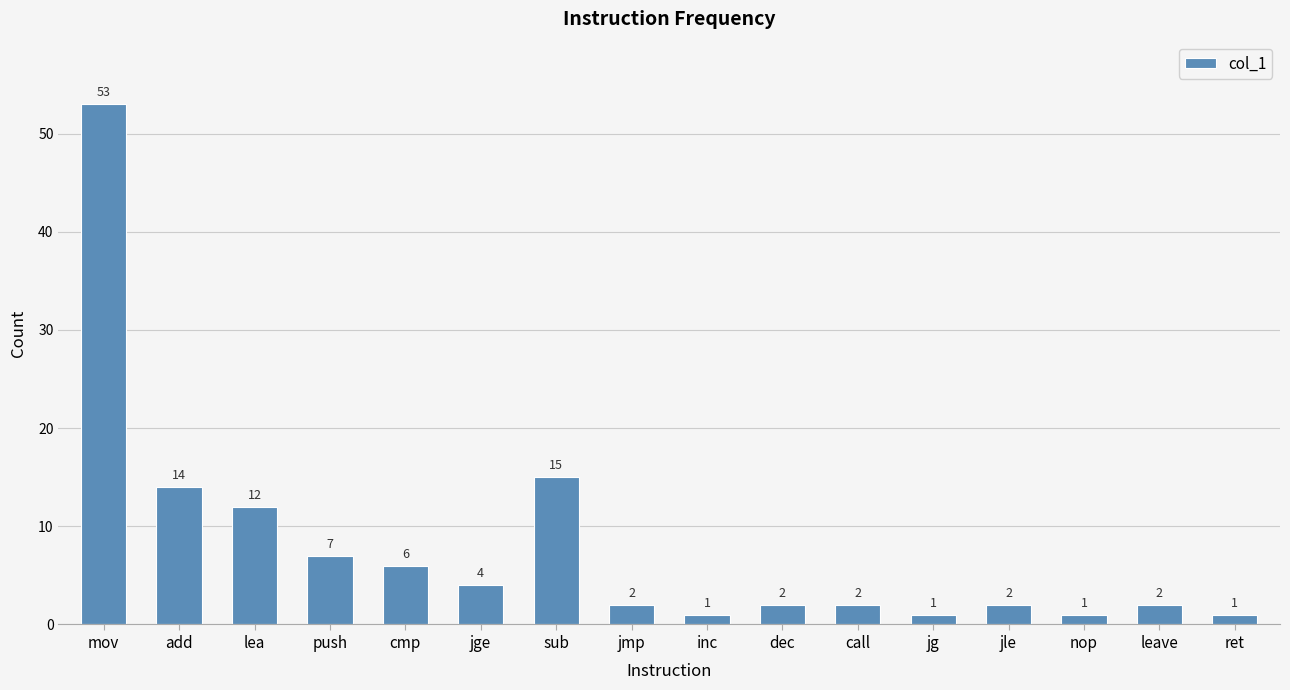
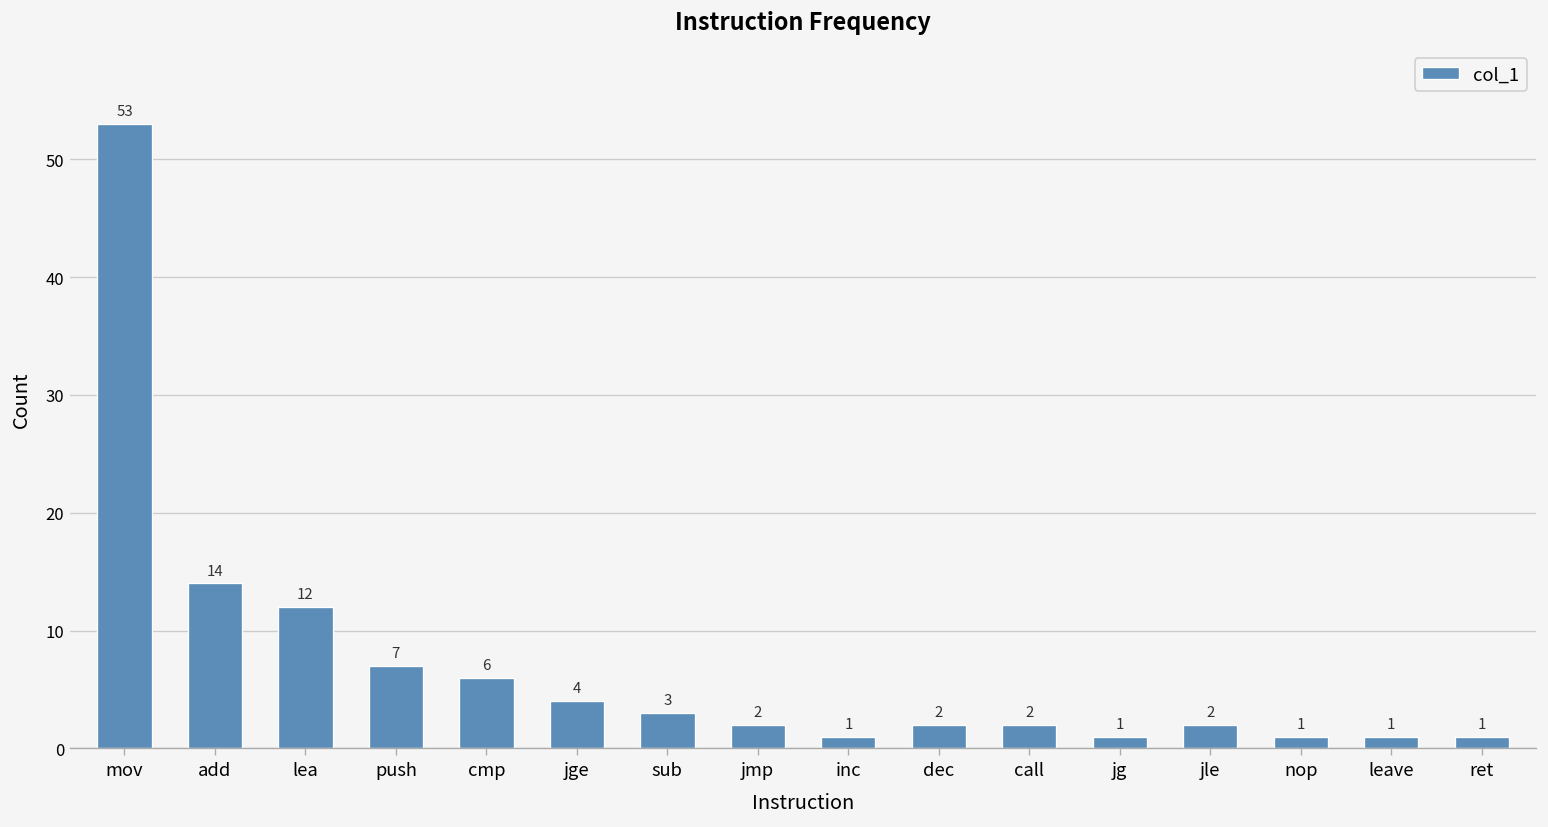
  {
    "mov": 53,
    "add": 14,
    "lea": 12,
    "push": 7,
    "cmp": 6,
    "jge": 4,
-   "sub": 15,
+   "sub": 3,
    "jmp": 2,
    "inc": 1,
    "dec": 2,
    "call": 2,
    "jg": 1,
    "jle": 2,
    "nop": 1,
-   "leave": 2,
+   "leave": 1,
    "ret": 1
  }
